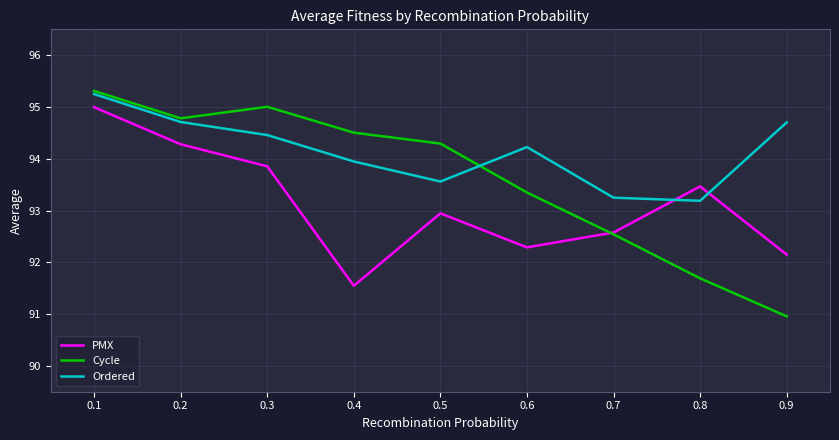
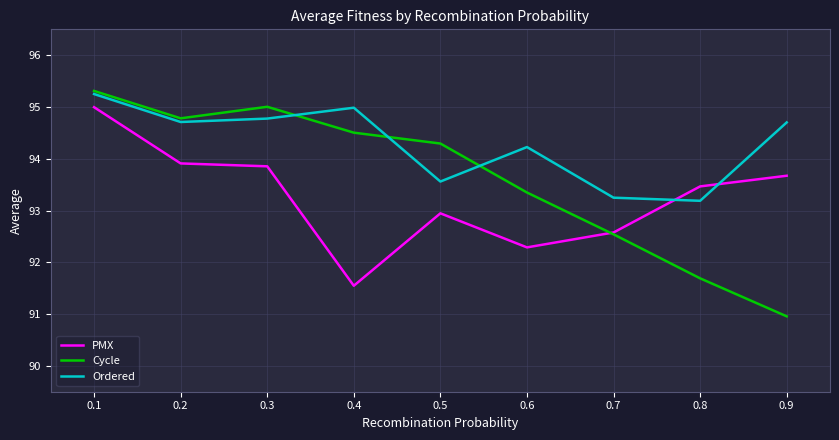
  {
    "PMX": {
      "0.1": 95.0,
-     "0.2": 94.3,
+     "0.2": 93.9,
      "0.3": 93.9,
      "0.4": 91.5,
      "0.5": 92.9,
      "0.6": 92.3,
      "0.8": 93.5,
-     "0.9": 92.1
+     "0.9": 93.7
    },
    "Cycle": {
      "0.1": 95.3,
      "0.2": 94.8,
      "0.3": 95.0,
      "0.4": 94.5,
      "0.5": 94.3,
      "0.6": 93.3,
      "0.8": 91.7,
      "0.9": 91.0
    },
    "Ordered": {
      "0.1": 95.3,
      "0.2": 94.7,
-     "0.3": 94.5,
-     "0.4": 93.9,
+     "0.3": 94.8,
+     "0.4": 95.0,
      "0.5": 93.6,
      "0.6": 94.2,
      "0.7": 93.2,
      "0.8": 93.2,
      "0.9": 94.7
    }
  }
